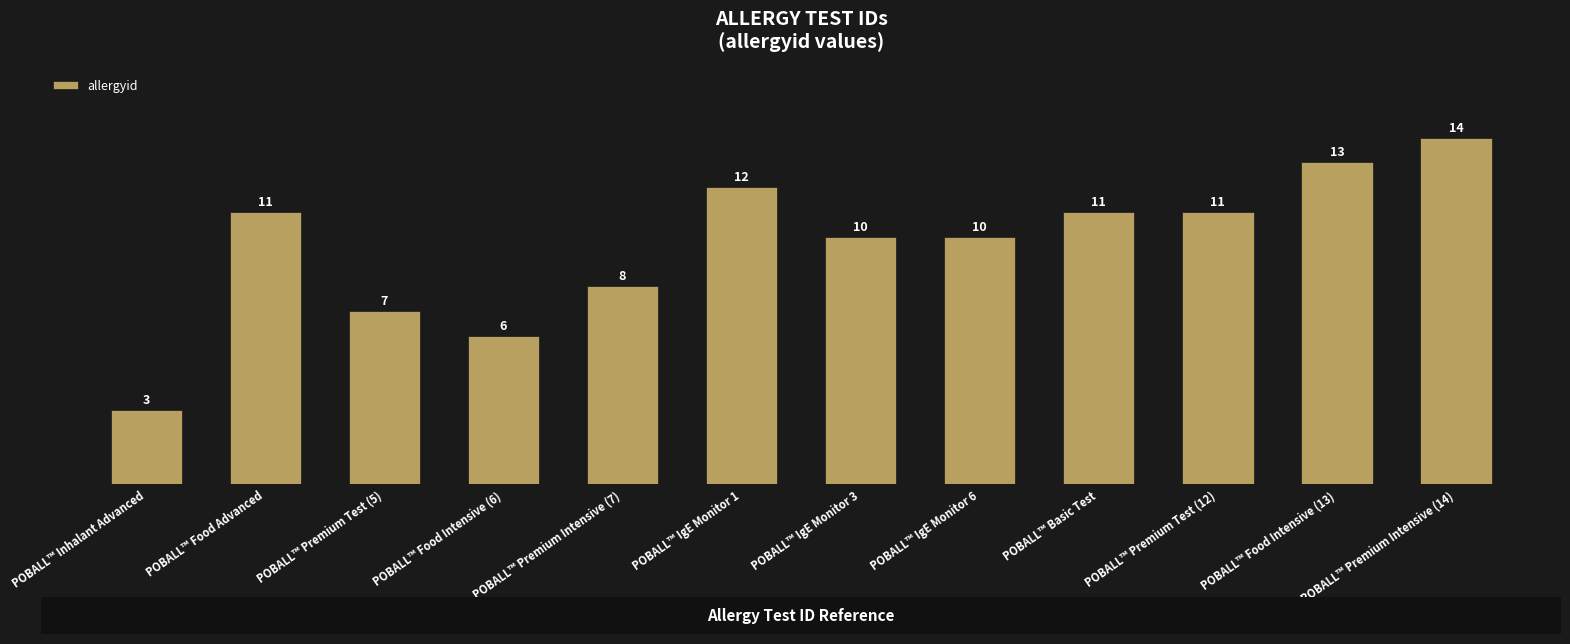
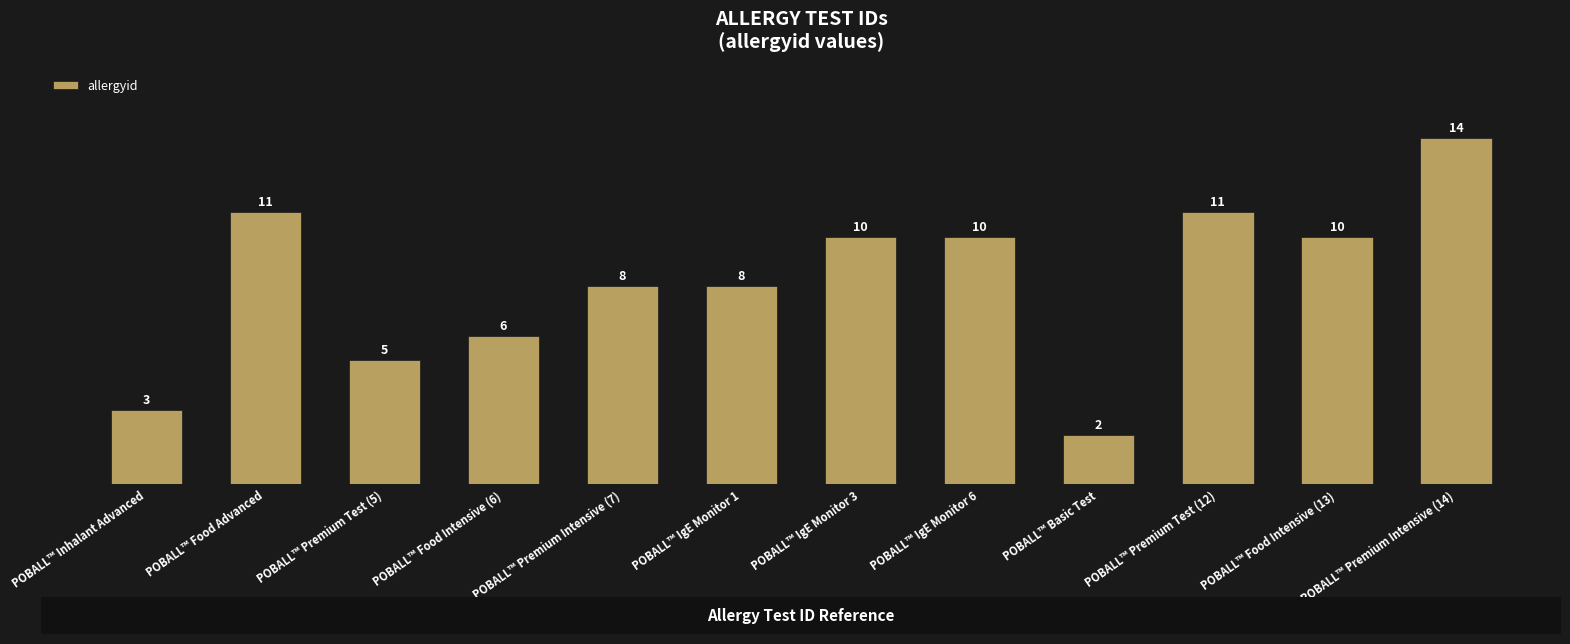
  {
    "POBALL™ Inhalant Advanced": 3,
    "POBALL™ Food Advanced": 11,
-   "POBALL™ Premium Test (5)": 7,
+   "POBALL™ Premium Test (5)": 5,
    "POBALL™ Food Intensive (6)": 6,
    "POBALL™ Premium Intensive (7)": 8,
-   "POBALL™ IgE Monitor 1": 12,
+   "POBALL™ IgE Monitor 1": 8,
    "POBALL™ IgE Monitor 3": 10,
    "POBALL™ IgE Monitor 6": 10,
-   "POBALL™ Basic Test": 11,
+   "POBALL™ Basic Test": 2,
    "POBALL™ Premium Test (12)": 11,
-   "POBALL™ Food Intensive (13)": 13,
+   "POBALL™ Food Intensive (13)": 10,
    "POBALL™ Premium Intensive (14)": 14
  }
